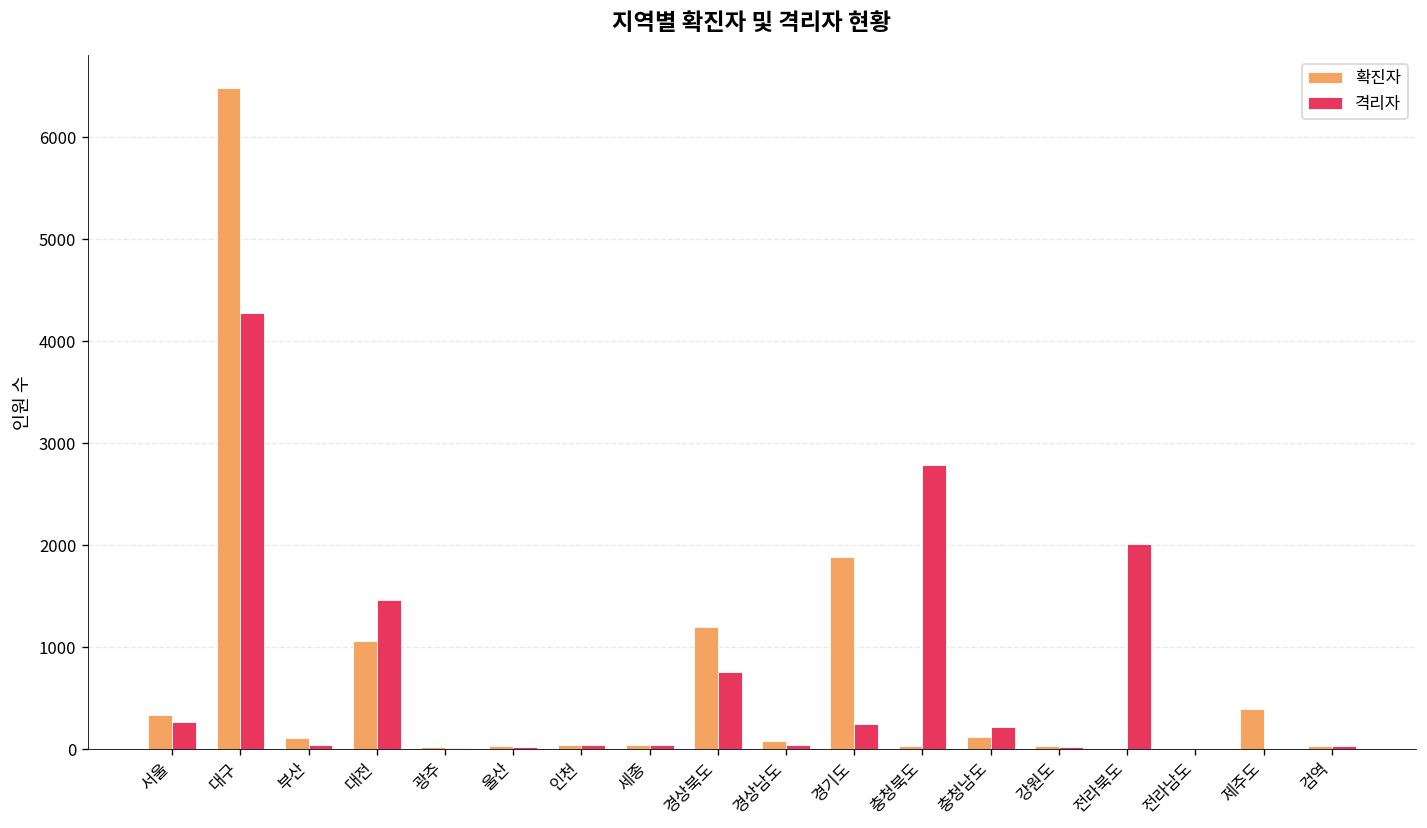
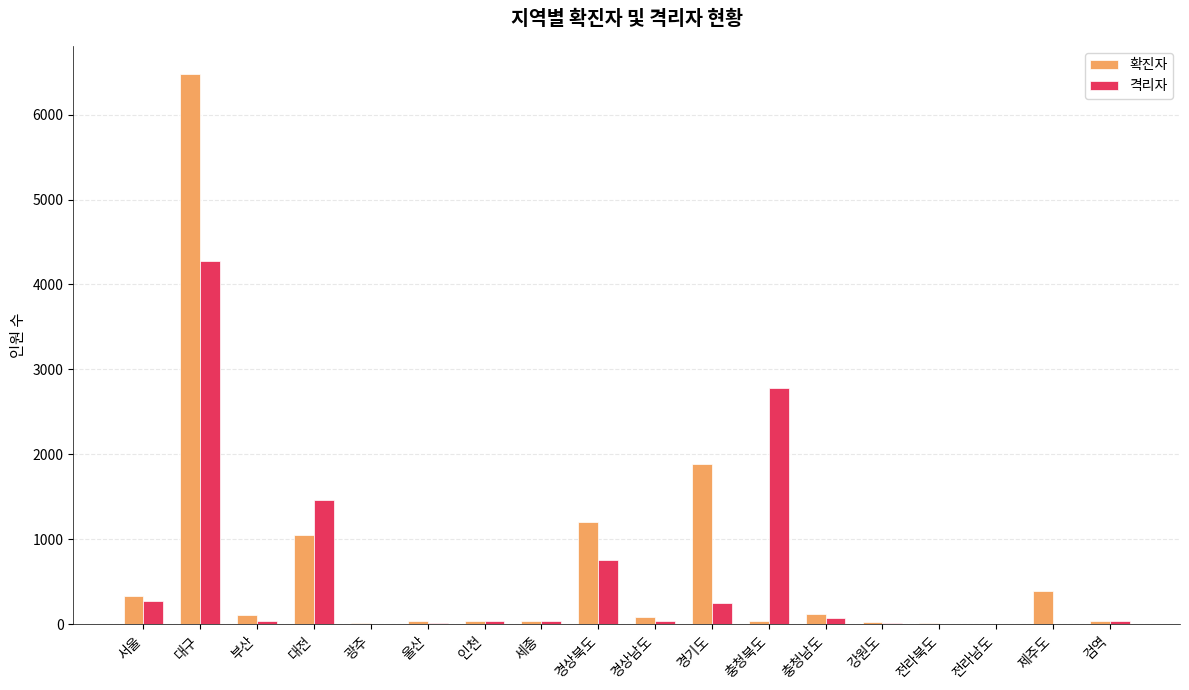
  {
    "확진자": {
      "서울": 300,
      "대구": 6500,
      "부산": 100,
      "대전": 1100,
      "울산": 0,
      "인천": 0,
      "세종": 0,
      "경상북도": 1200,
      "경상남도": 100,
      "경기도": 1900,
      "충청북도": 0,
      "충청남도": 100,
      "강원도": 0,
      "제주도": 400,
      "검역": 0
    },
    "격리자": {
      "서울": 300,
      "대구": 4300,
      "부산": 0,
      "대전": 1500,
      "인천": 0,
      "세종": 0,
      "경상북도": 800,
      "경상남도": 0,
      "경기도": 300,
      "충청북도": 2800,
-     "충청남도": 200,
-     "전라북도": 2000,
+     "충청남도": 100,
+     "전라북도": 0,
      "검역": 0
    }
  }
